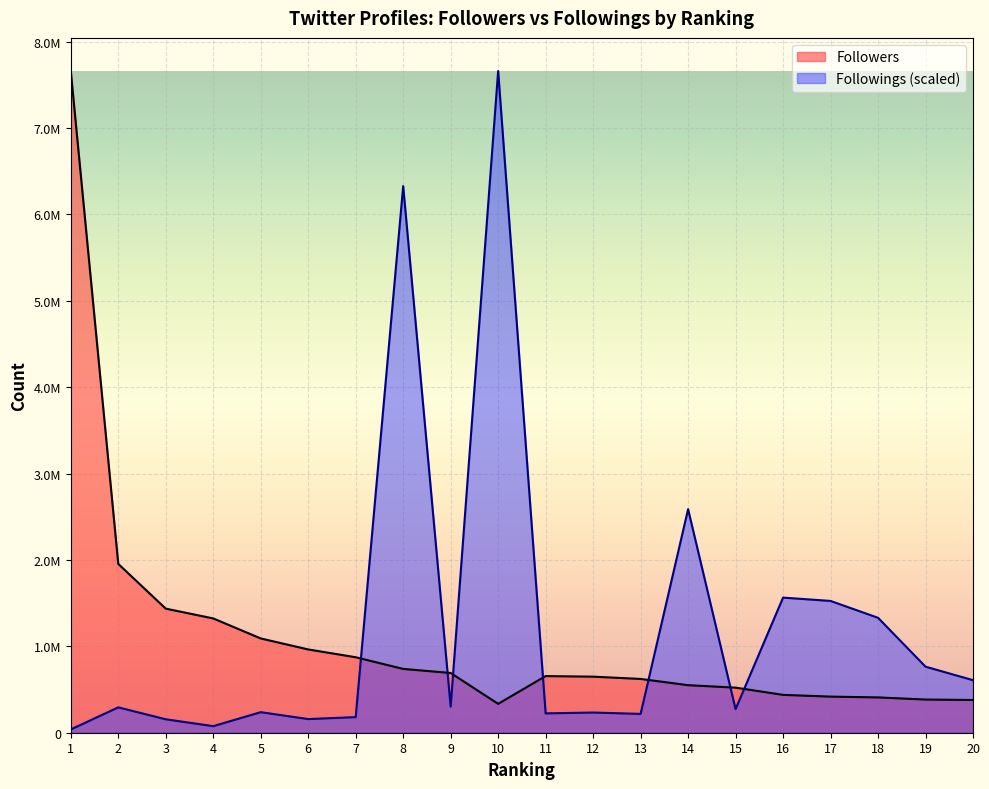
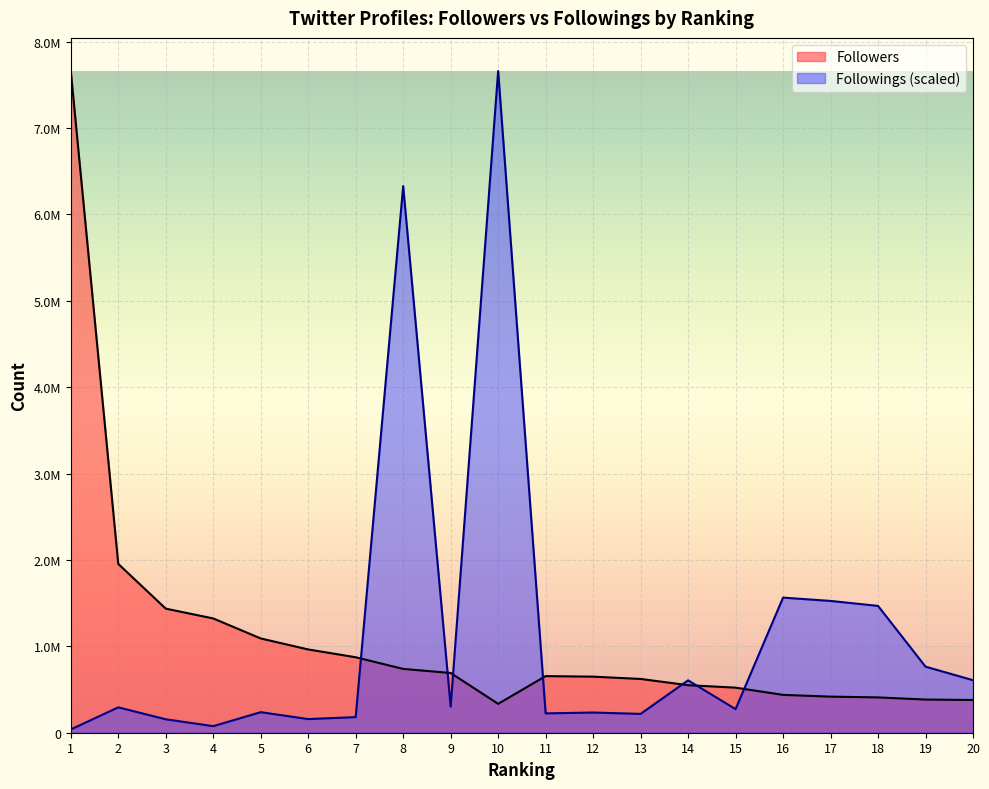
  {
    "Followers": {
      "1": 7700000,
      "2": 2000000,
      "3": 1400000,
      "4": 1300000,
      "5": 1100000,
      "6": 1000000,
      "7": 900000,
      "8": 700000,
      "9": 700000,
      "10": 300000,
      "11": 700000,
      "12": 600000,
      "13": 600000,
      "14": 600000,
      "15": 500000,
      "16": 400000,
      "17": 400000,
      "18": 400000,
      "19": 400000,
      "20": 400000
    },
    "Followings (scaled)": {
      "1": 0,
      "2": 300000,
      "3": 200000,
      "4": 100000,
      "5": 200000,
      "6": 200000,
      "7": 200000,
      "8": 6300000,
      "9": 300000,
      "10": 7700000,
      "11": 200000,
      "12": 200000,
      "13": 200000,
-     "14": 2600000,
+     "14": 600000,
      "15": 300000,
      "16": 1600000,
      "17": 1500000,
-     "18": 1300000,
+     "18": 1500000,
      "19": 800000,
      "20": 600000
    }
  }
